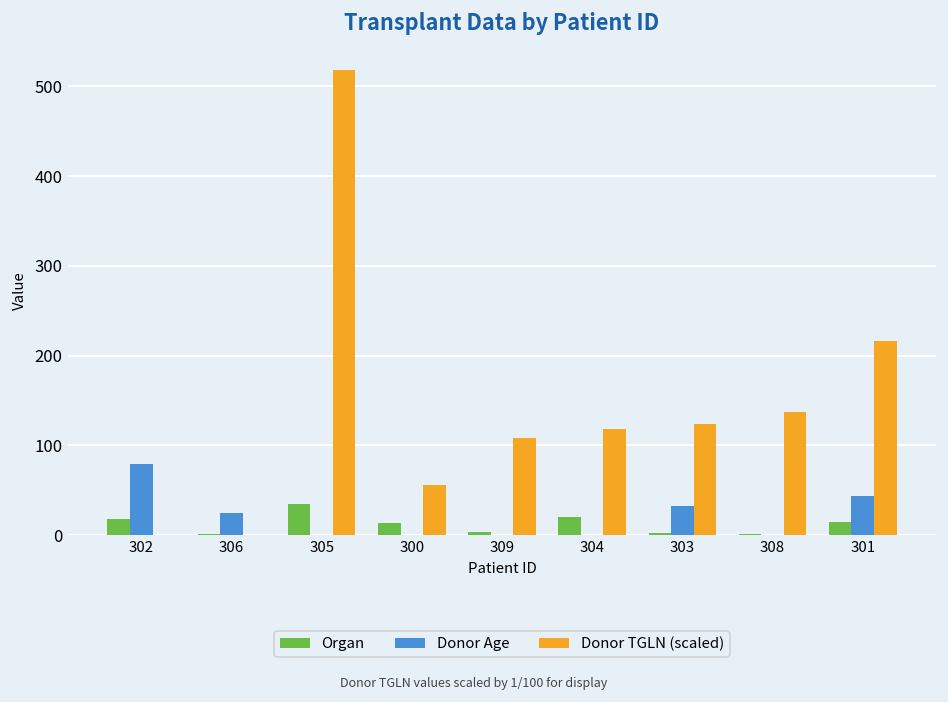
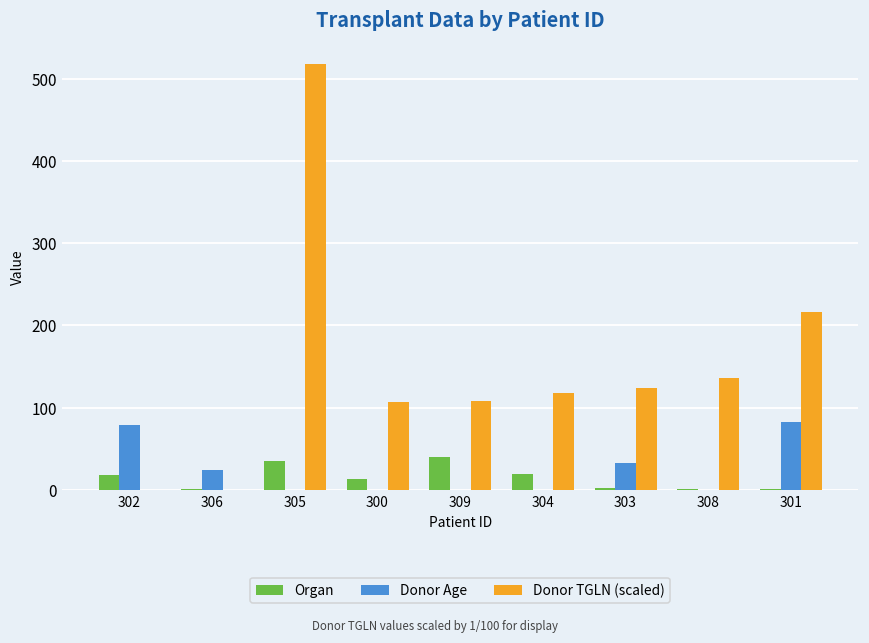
  {
    "Organ": {
      "302": 20,
      "305": 40,
      "300": 10,
-     "309": 0,
+     "309": 40,
      "304": 20,
-     "301": 20
+     "301": 0
    },
    "Donor Age": {
      "302": 80,
      "306": 30,
      "305": 0,
      "300": 0,
      "309": 0,
      "304": 0,
      "303": 30,
      "308": 0,
-     "301": 40
+     "301": 80
    },
    "Donor TGLN (scaled)": {
      "302": 0,
      "306": 0,
      "305": 520,
-     "300": 60,
+     "300": 110,
      "309": 110,
      "304": 120,
      "303": 120,
      "308": 140,
      "301": 220
    }
  }
